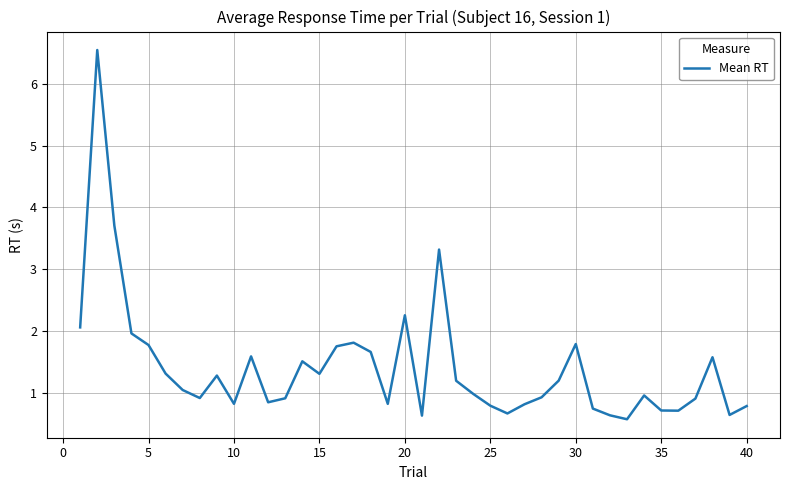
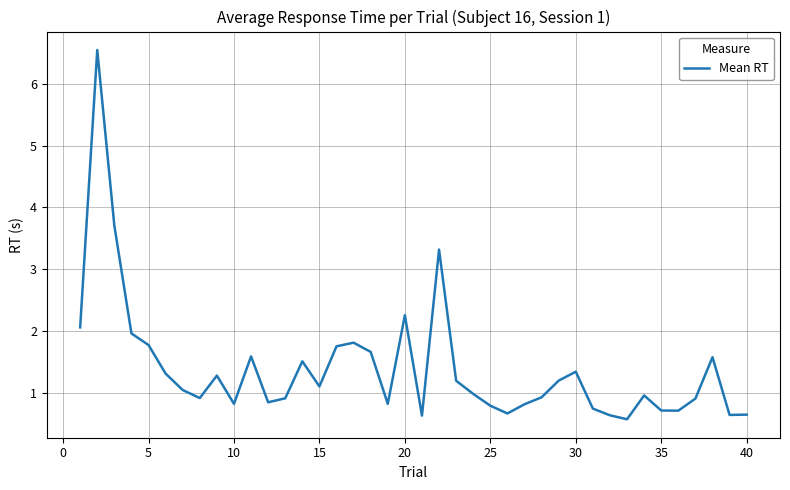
  {
    "5": 1.8,
    "10": 0.8,
-   "15": 1.3,
+   "15": 1.1,
    "20": 2.3,
    "25": 0.8,
-   "30": 1.8,
+   "30": 1.3,
    "35": 0.7,
-   "40": 0.8
+   "40": 0.6
  }
